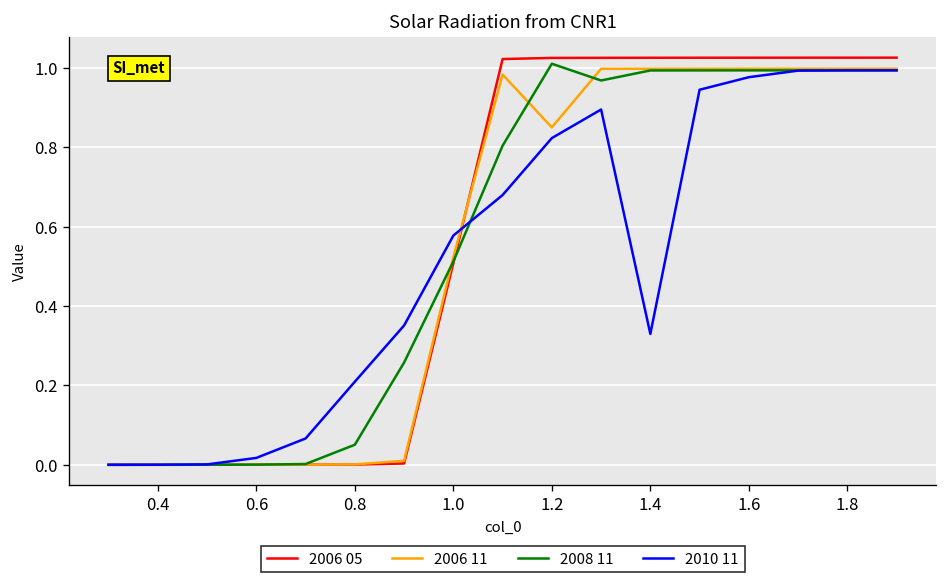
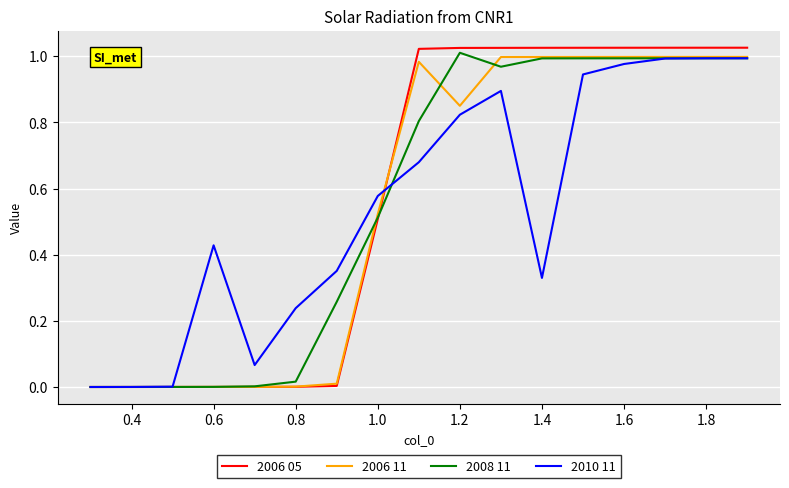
  {
    "2006 05": {
      "1.2": 1.03,
      "1.4": 1.03,
      "1.6": 1.03,
      "1.8": 1.03
    },
    "2006 11": {
      "1.0": 0.52,
      "1.2": 0.85
    },
    "2008 11": {
-     "0.8": 0.05,
+     "0.8": 0.02,
      "1.2": 1.01
    },
    "2010 11": {
-     "0.6": 0.02,
-     "0.8": 0.21,
+     "0.6": 0.43,
+     "0.8": 0.24,
      "1.0": 0.58,
      "1.2": 0.82,
      "1.4": 0.33,
      "1.6": 0.98
    }
  }
